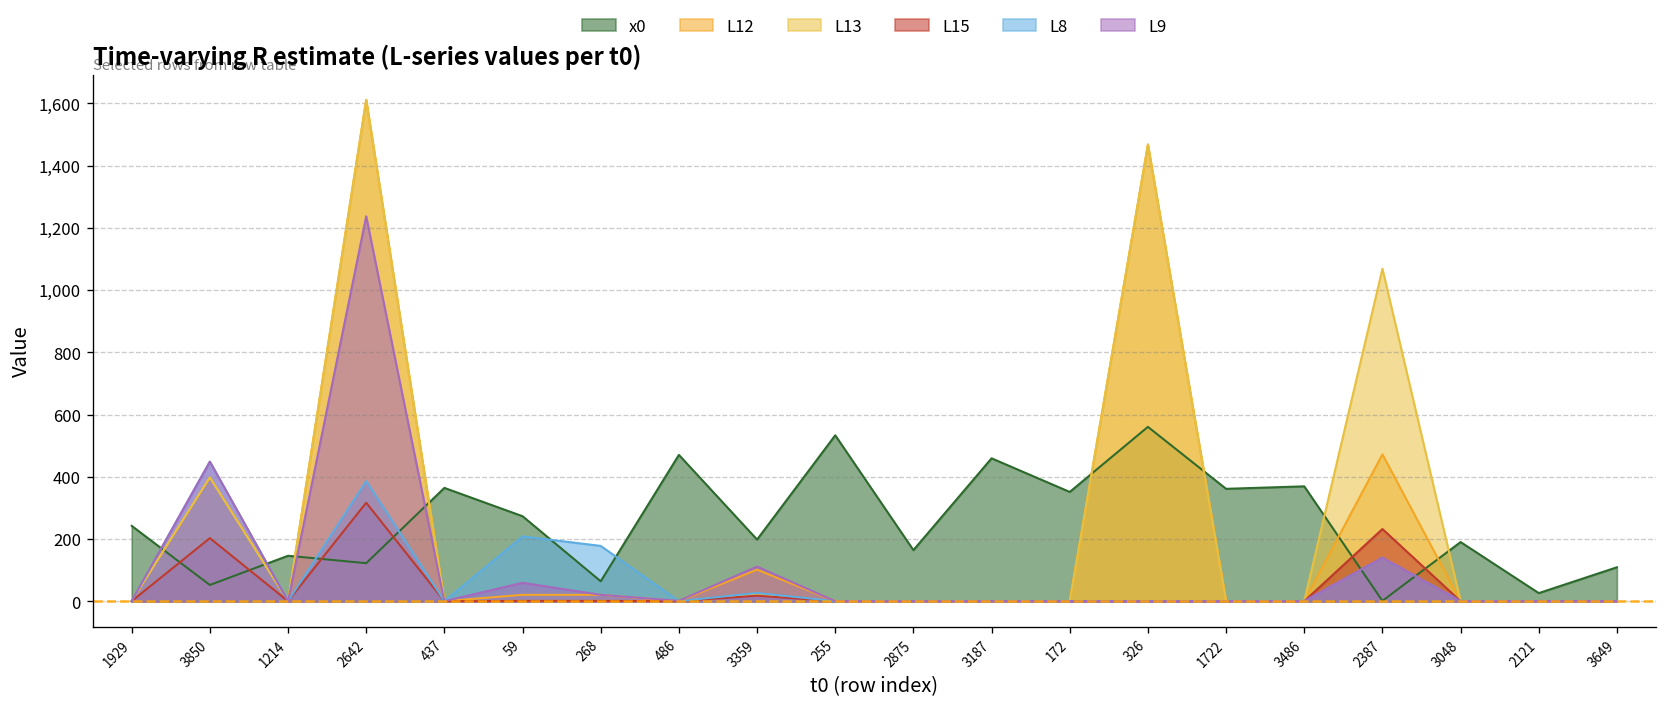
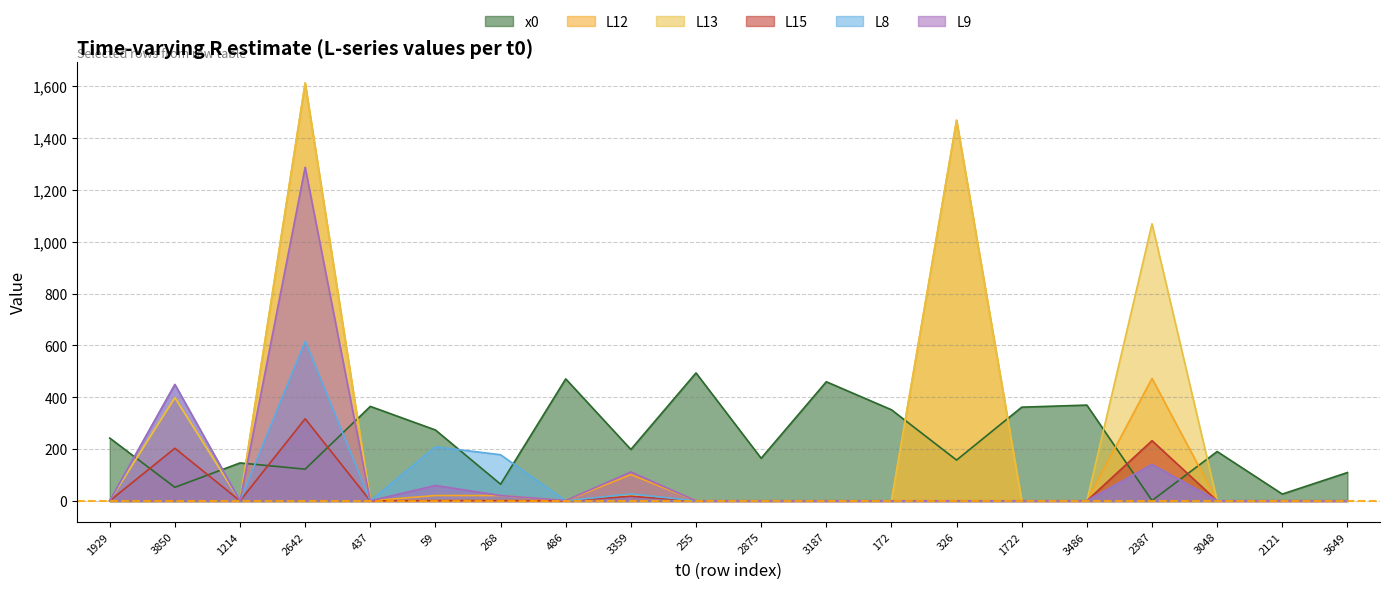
  {
    "x0": {
      "1929": "240",
      "3850": "50",
      "1214": "150",
      "2642": "120",
      "437": "370",
      "59": "270",
      "268": "70",
      "486": "470",
      "3359": "200",
-     "255": "530",
+     "255": "490",
      "2875": "170",
      "3187": "460",
      "172": "350",
-     "326": "560",
+     "326": "160",
      "1722": "360",
      "3486": "370",
      "2387": "0",
      "3048": "190",
      "2121": "30",
      "3649": "110"
    },
    "L15": {
      "3850": "200",
      "2642": "320",
      "2387": "230"
    },
    "L8": {
-     "2642": "390",
+     "2642": "620",
      "59": "210",
      "268": "180"
    },
    "L9": {
-     "2642": "1,240",
+     "2642": "1,290",
      "59": "60",
      "3359": "110"
    }
  }
